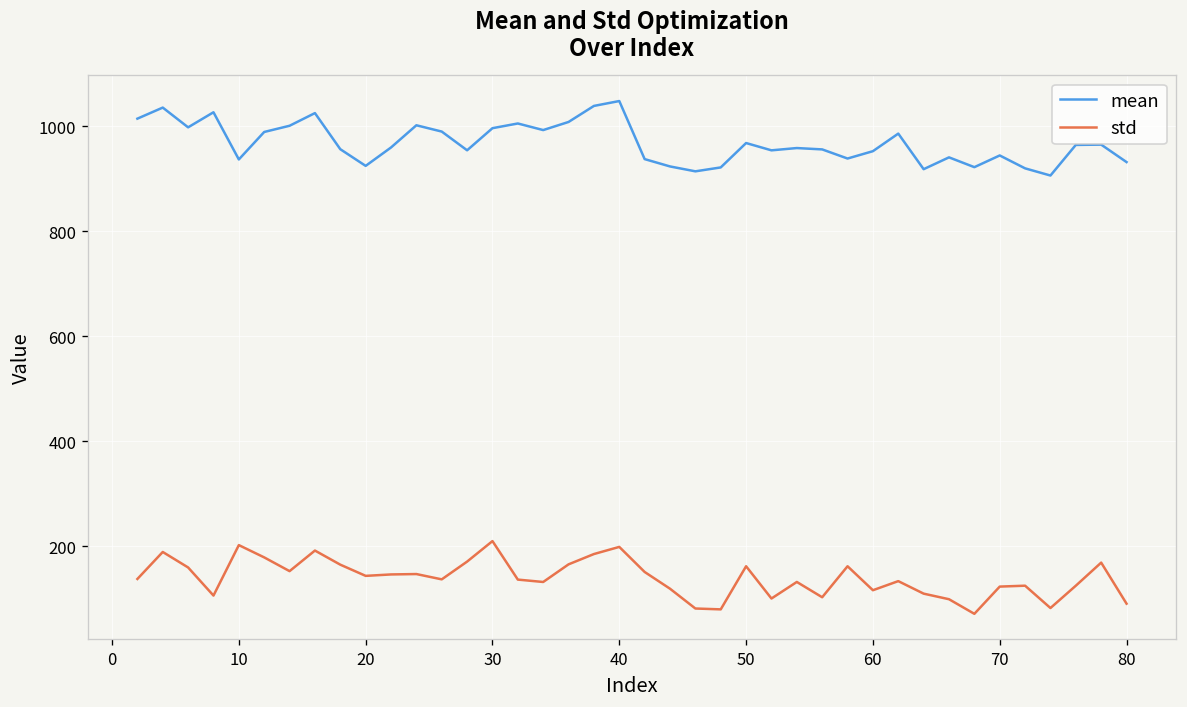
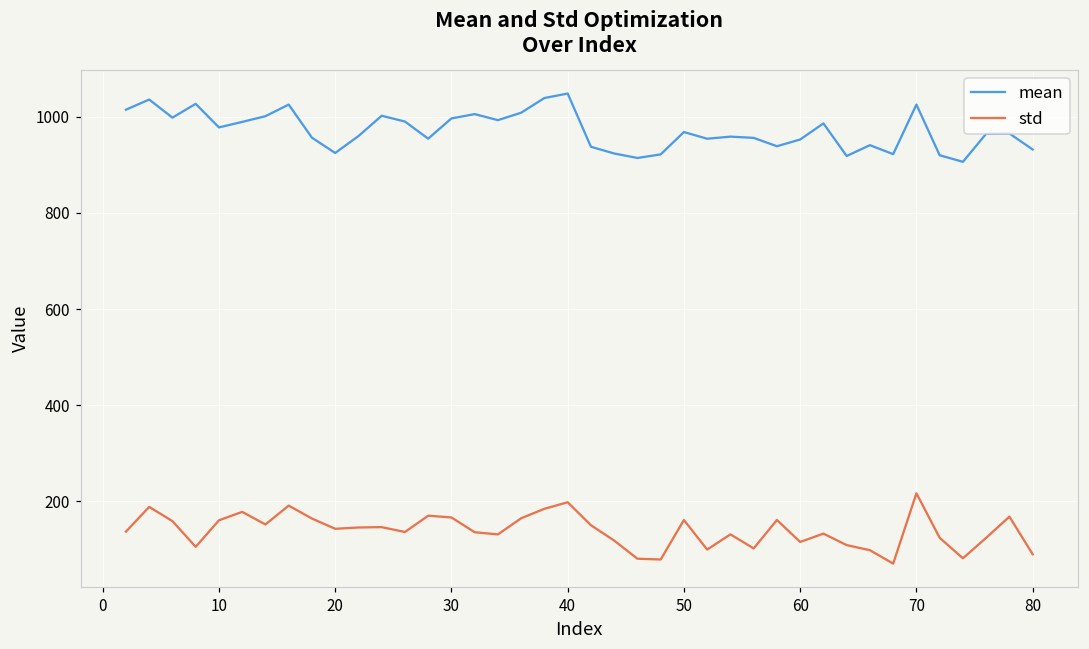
  {
    "mean": {
-     "10": 940,
+     "10": 980,
      "20": 920,
      "30": 1000,
      "40": 1050,
      "50": 970,
      "60": 950,
-     "70": 940,
+     "70": 1030,
      "80": 930
    },
    "std": {
-     "10": 200,
+     "10": 160,
      "20": 140,
-     "30": 210,
+     "30": 170,
      "40": 200,
      "50": 160,
      "60": 120,
-     "70": 120,
+     "70": 220,
      "80": 90
    }
  }
